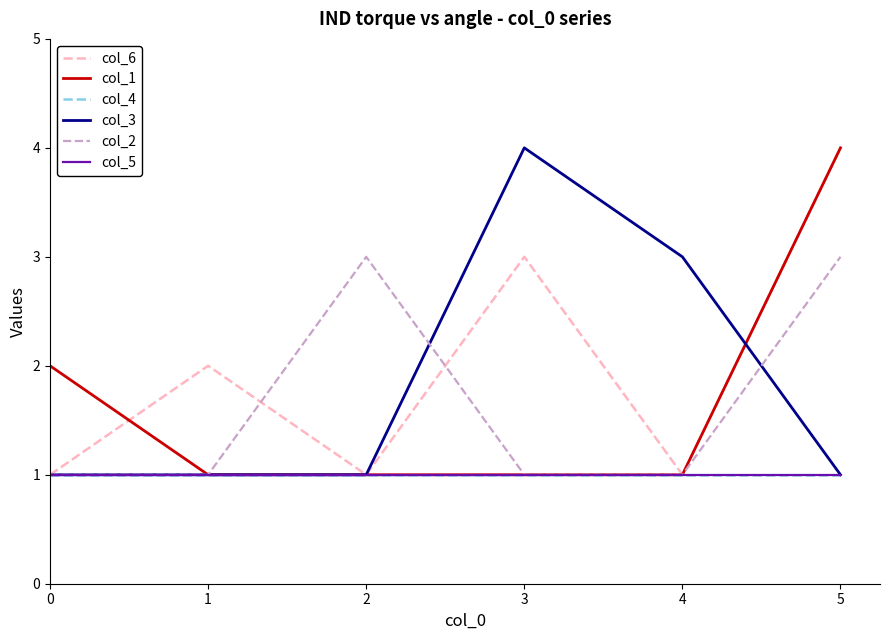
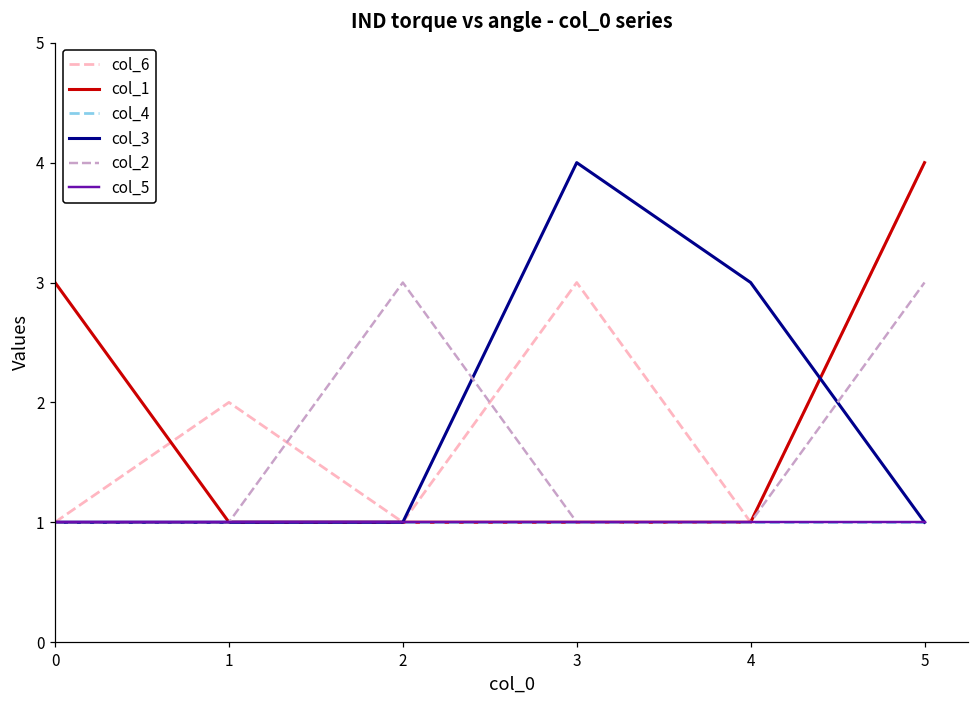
  {
    "col_1": {
-     "0": 2
+     "0": 3
    },
    "col_3": {
      "3": 4,
      "4": 3
    }
  }
